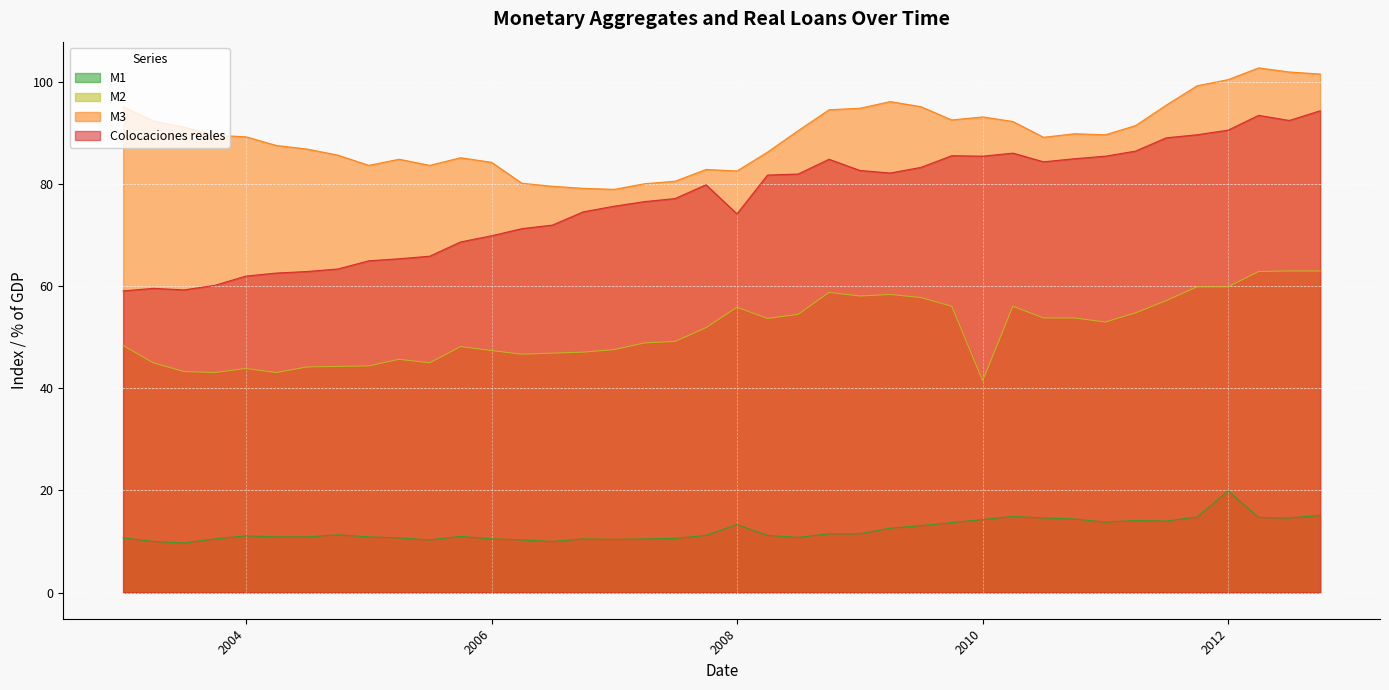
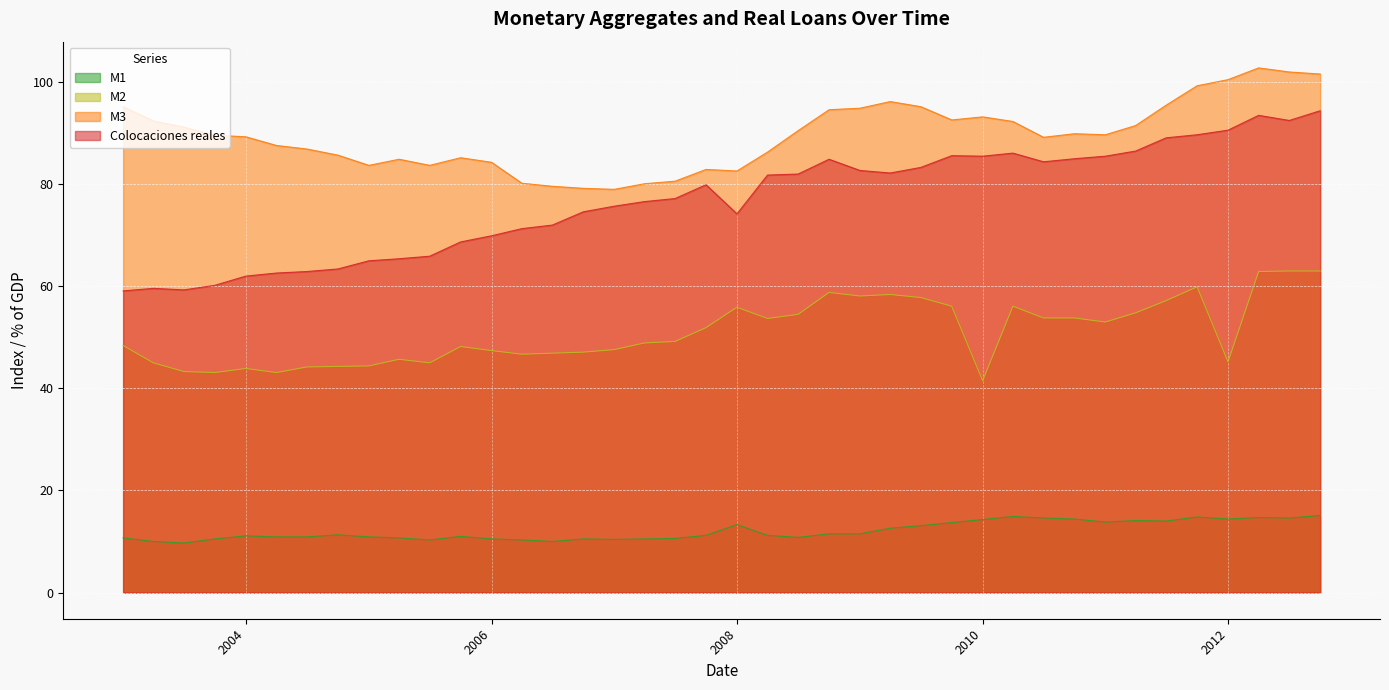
  {
    "M1": {
      "2004": 11,
      "2006": 11,
      "2008": 13,
      "2010": 14,
-     "2012": 20
+     "2012": 14
    },
    "M2": {
      "2004": 44,
      "2006": 47,
      "2008": 56,
      "2010": 42,
-     "2012": 60
+     "2012": 45
    },
    "M3": {
      "2004": 89,
      "2006": 84,
      "2008": 83,
      "2010": 93,
      "2012": 101
    },
    "Colocaciones reales": {
      "2004": 62,
      "2006": 70,
      "2008": 74,
      "2010": 86,
      "2012": 91
    }
  }
